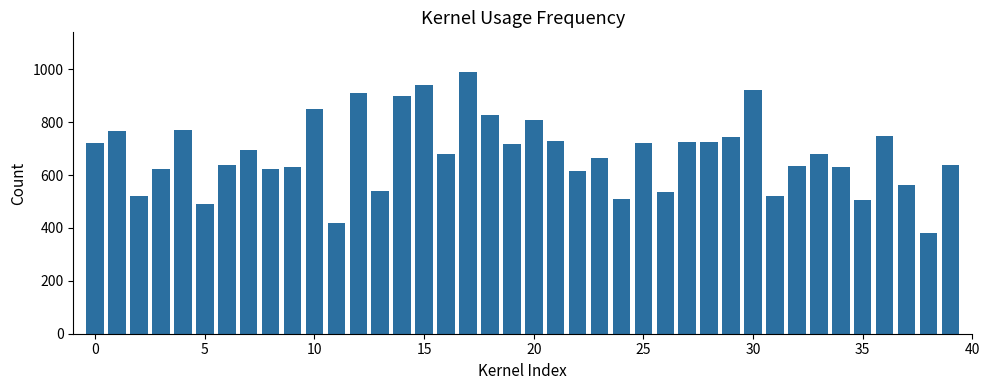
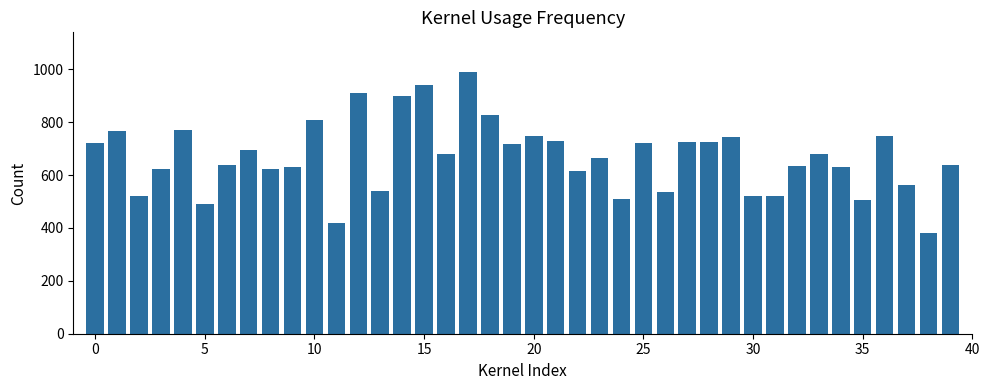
  {
    "0": 720,
    "5": 490,
-   "10": 850,
+   "10": 810,
    "15": 940,
-   "20": 810,
+   "20": 750,
    "25": 720,
-   "30": 920,
+   "30": 520,
    "35": 510
  }
